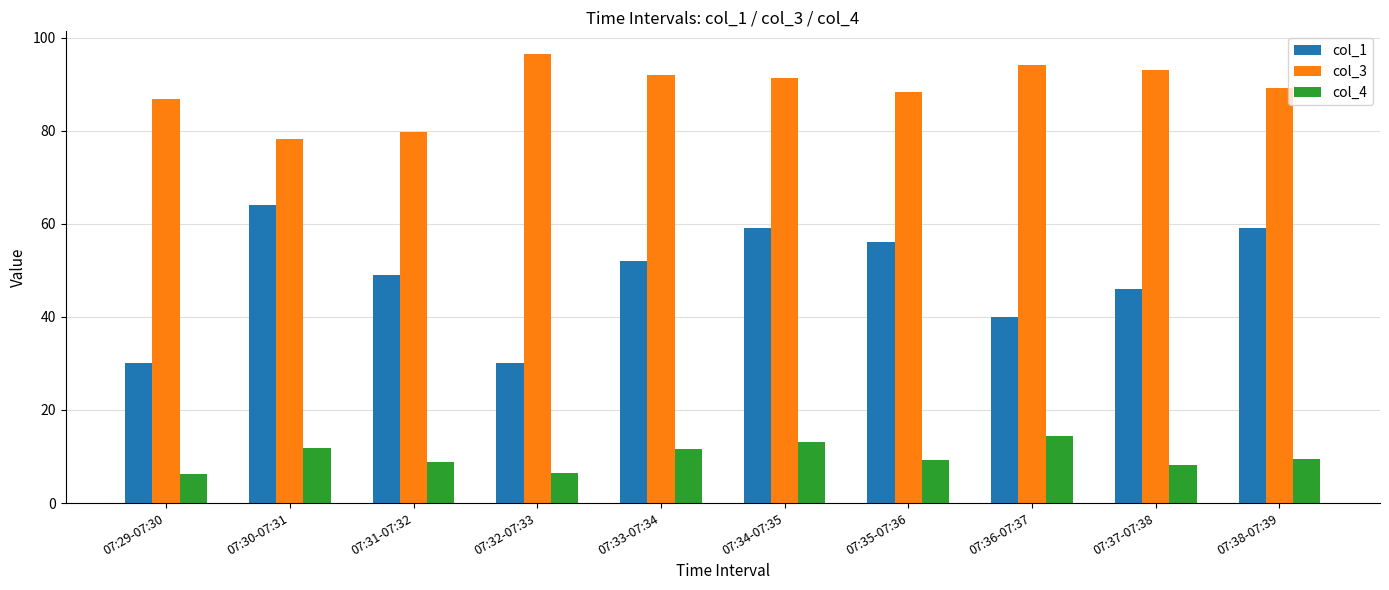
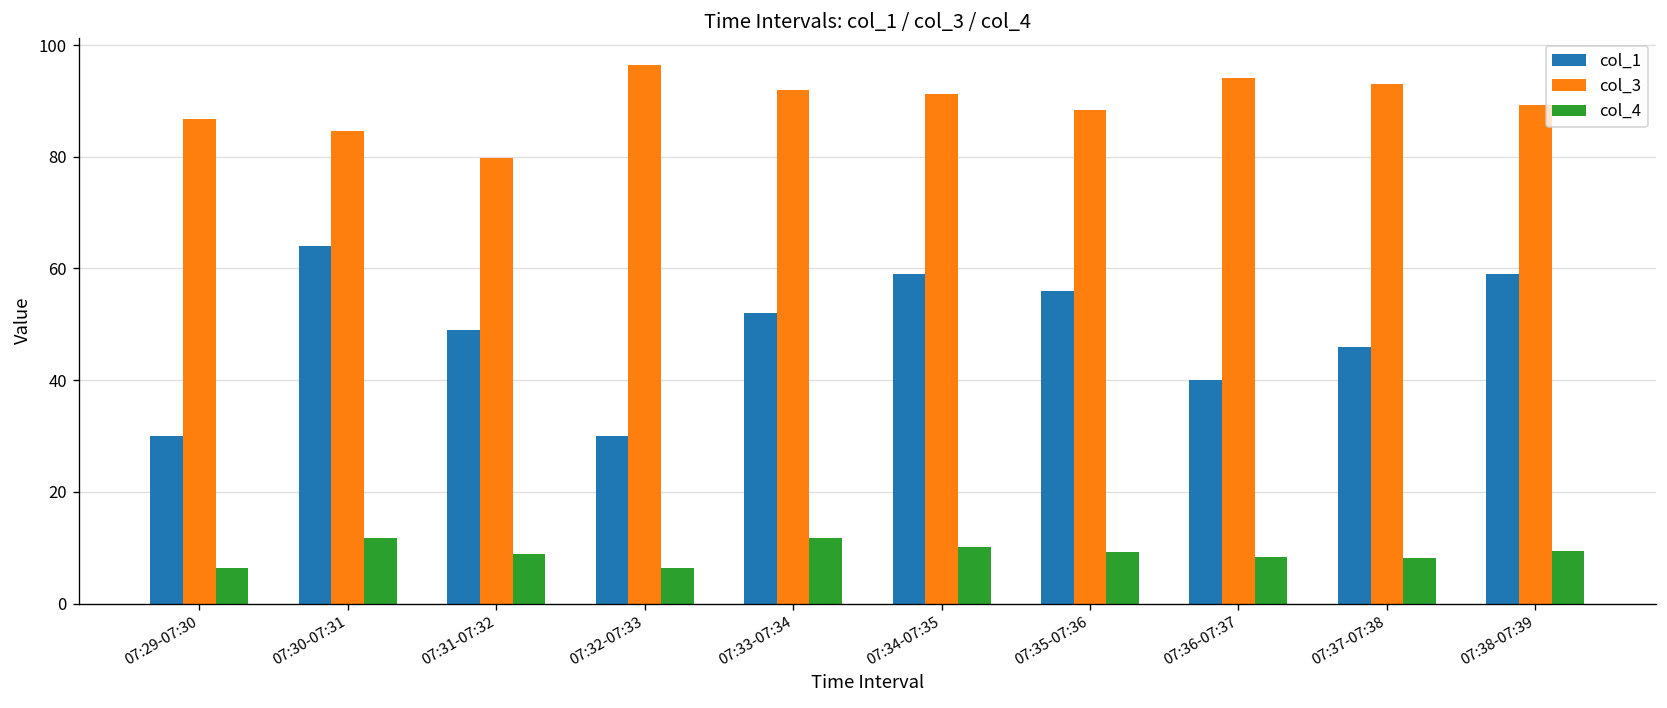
  {
    "col_1": {
      "07:29-07:30": 30,
      "07:30-07:31": 64,
      "07:31-07:32": 49,
      "07:32-07:33": 30,
      "07:33-07:34": 52,
      "07:34-07:35": 59,
      "07:35-07:36": 56,
      "07:36-07:37": 40,
      "07:37-07:38": 46,
      "07:38-07:39": 59
    },
    "col_3": {
      "07:29-07:30": 87,
-     "07:30-07:31": 78,
+     "07:30-07:31": 85,
      "07:31-07:32": 80,
      "07:32-07:33": 97,
      "07:33-07:34": 92,
      "07:34-07:35": 91,
      "07:35-07:36": 88,
      "07:36-07:37": 94,
      "07:37-07:38": 93,
      "07:38-07:39": 89
    },
    "col_4": {
      "07:29-07:30": 6,
      "07:30-07:31": 12,
      "07:31-07:32": 9,
      "07:32-07:33": 6,
      "07:33-07:34": 12,
-     "07:34-07:35": 13,
+     "07:34-07:35": 10,
      "07:35-07:36": 9,
-     "07:36-07:37": 14,
+     "07:36-07:37": 8,
      "07:37-07:38": 8,
      "07:38-07:39": 10
    }
  }
